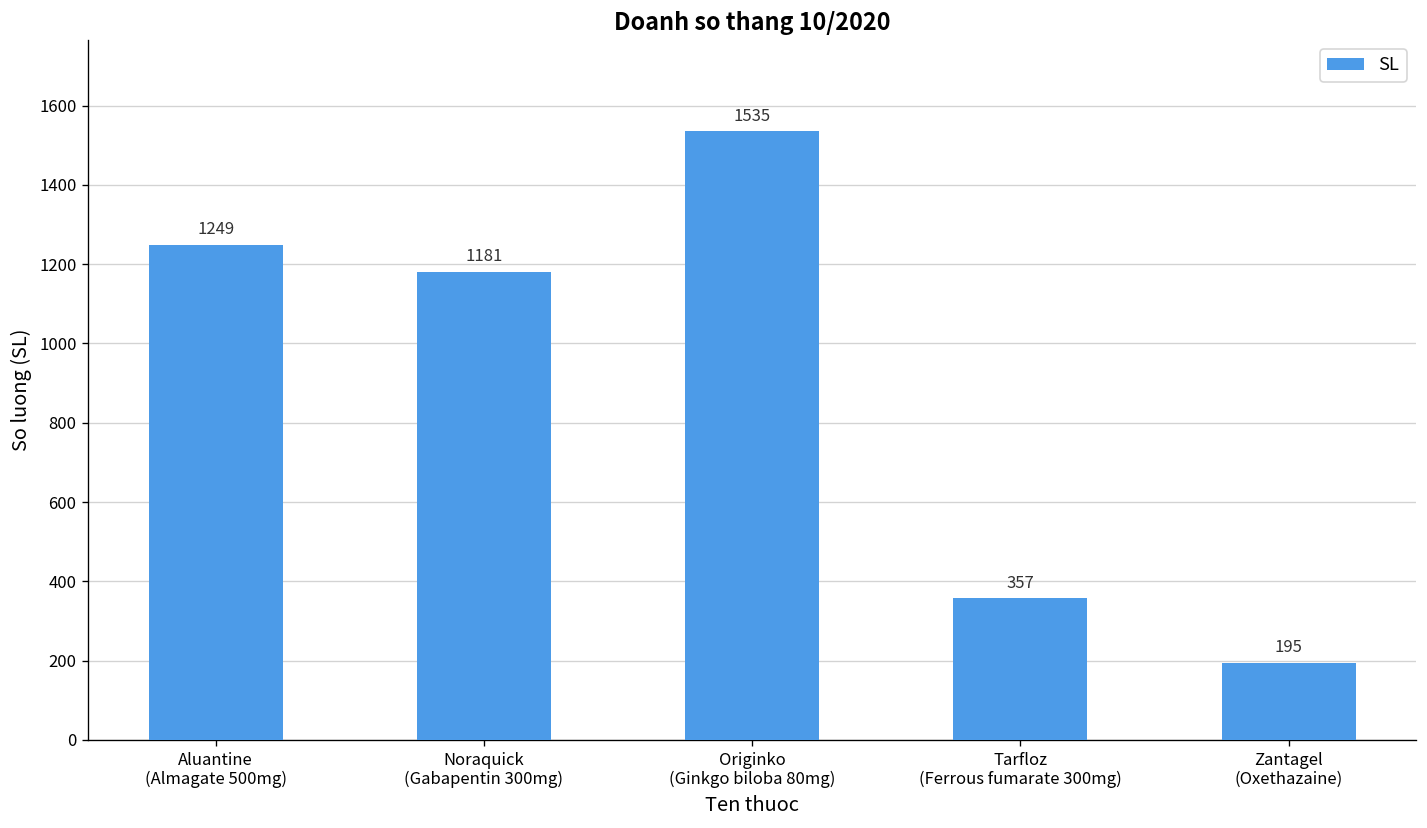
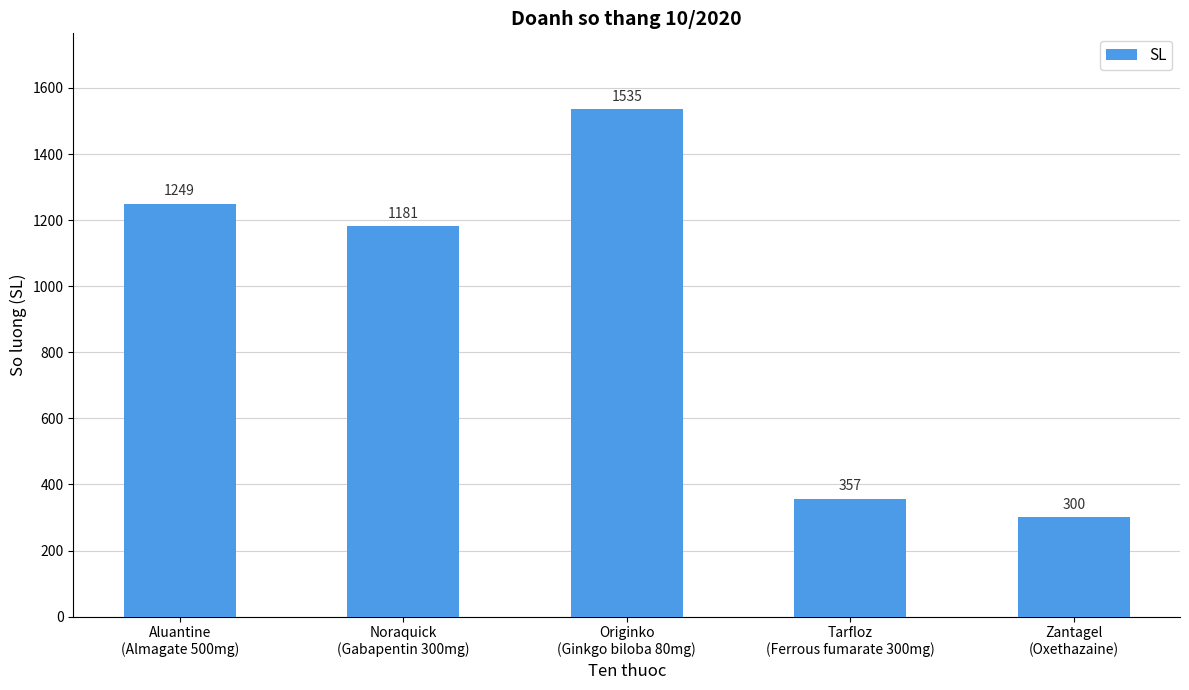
  {
    "Aluantine (Almagate 500mg)": 1249,
    "Noraquick (Gabapentin 300mg)": 1181,
    "Originko (Ginkgo biloba 80mg)": 1535,
    "Tarfloz (Ferrous fumarate 300mg)": 357,
-   "Zantagel (Oxethazaine)": 195
+   "Zantagel (Oxethazaine)": 300
  }
